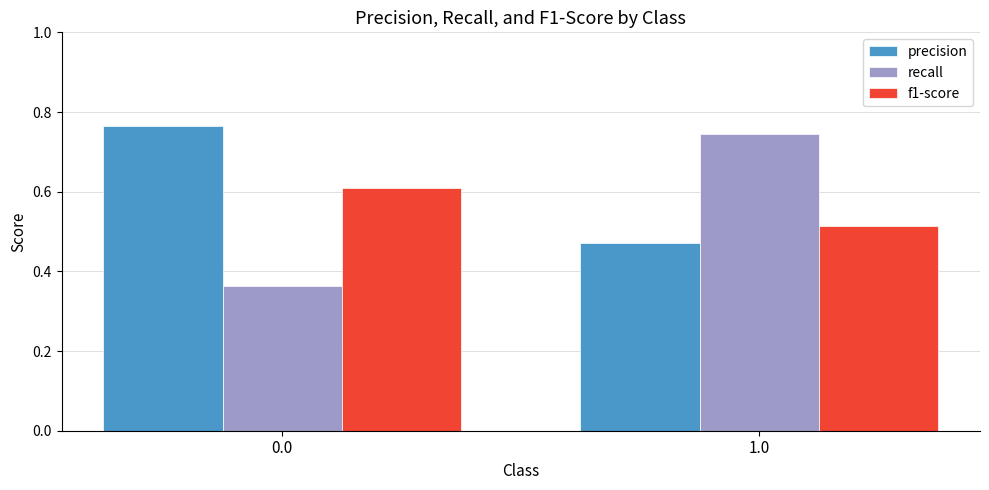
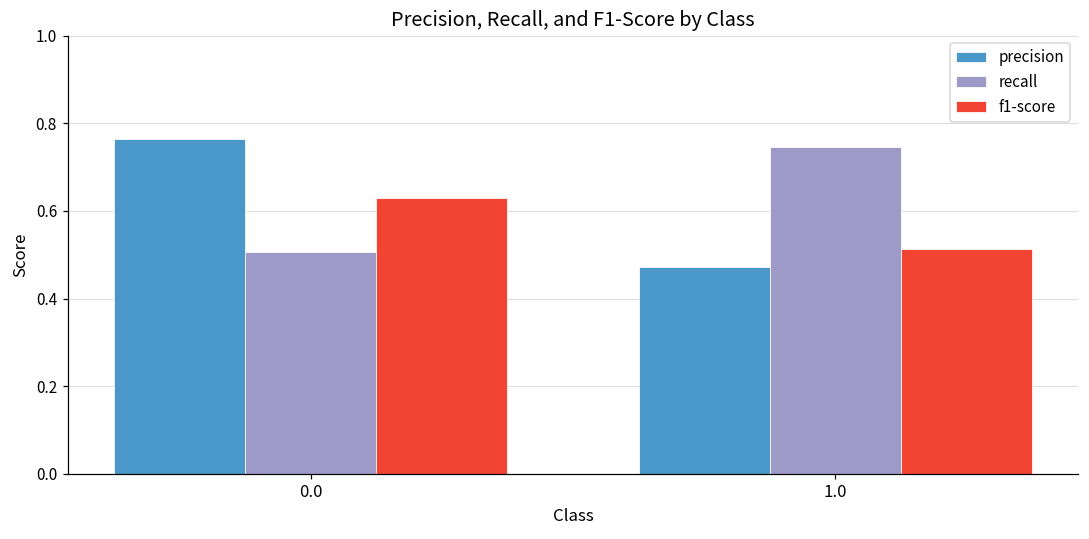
  {
    "precision": {
      "0.0": 0.76,
      "1.0": 0.47
    },
    "recall": {
-     "0.0": 0.36,
+     "0.0": 0.51,
      "1.0": 0.75
    },
    "f1-score": {
-     "0.0": 0.61,
+     "0.0": 0.63,
      "1.0": 0.51
    }
  }
